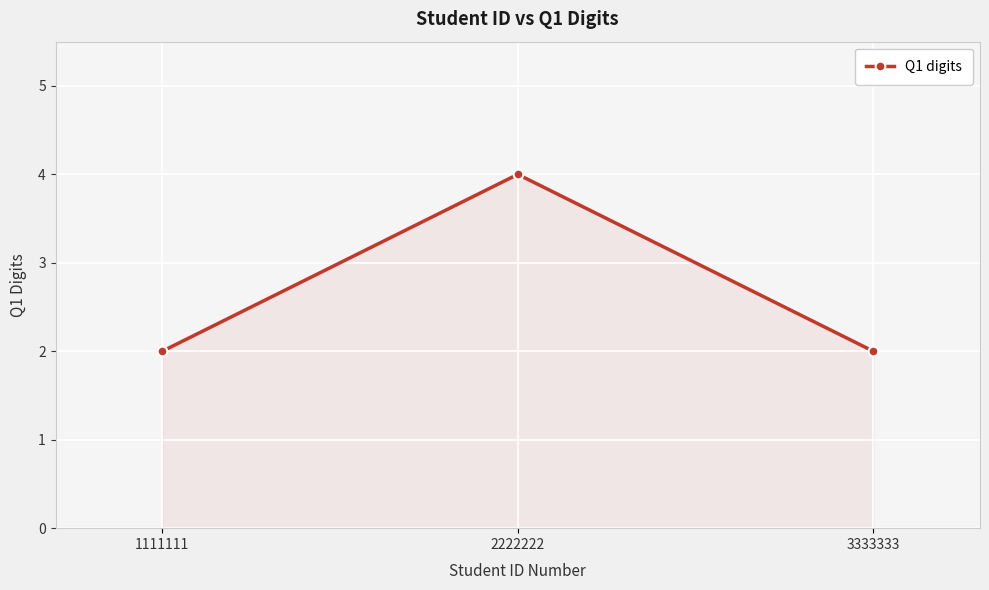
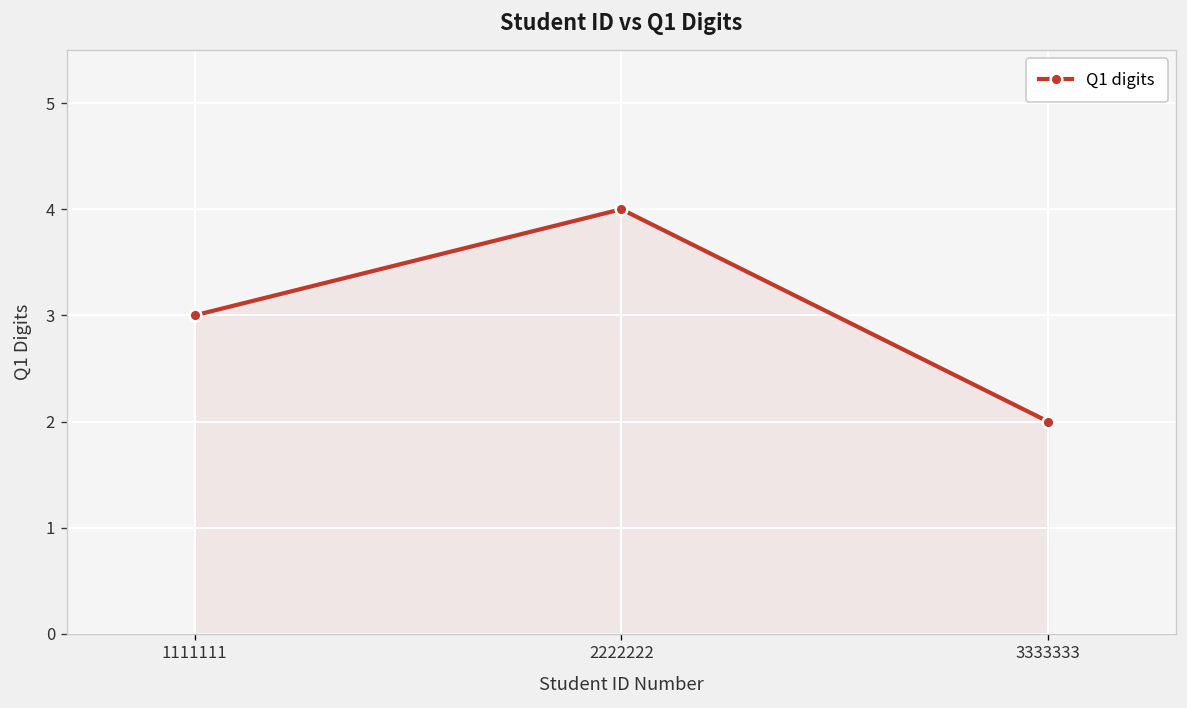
  {
-   "1111111": 2,
+   "1111111": 3,
    "2222222": 4,
    "3333333": 2
  }
